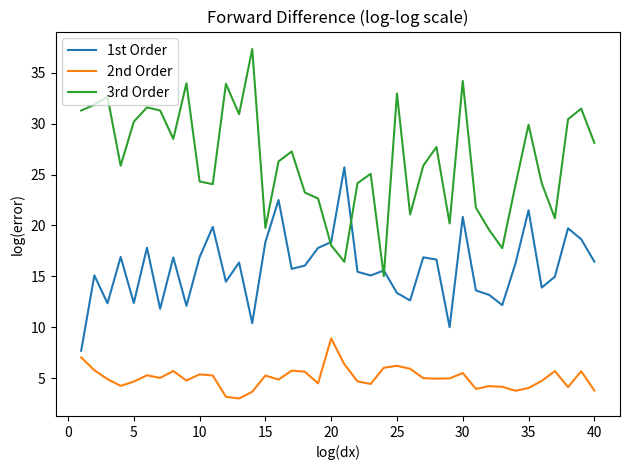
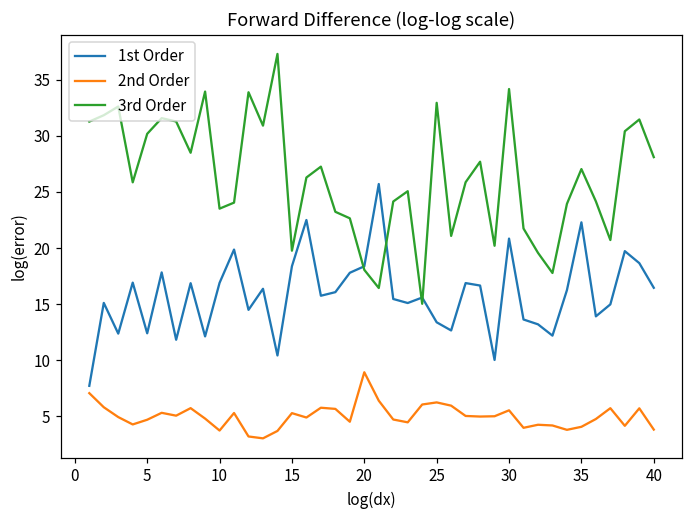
  {
    "1st Order": {
      "5": 12.4,
      "10": 16.9,
      "15": 18.4,
      "20": 18.4,
      "25": 13.4,
      "30": 20.8,
-     "35": 21.5,
+     "35": 22.3,
      "40": 16.4
    },
    "2nd Order": {
      "5": 4.7,
-     "10": 5.4,
+     "10": 3.7,
      "15": 5.3,
      "20": 8.9,
      "25": 6.2,
      "30": 5.5,
      "35": 4.0,
      "40": 3.8
    },
    "3rd Order": {
      "5": 30.2,
-     "10": 24.3,
+     "10": 23.5,
      "15": 19.8,
      "20": 18.0,
      "25": 33.0,
      "30": 34.2,
-     "35": 29.9,
+     "35": 27.0,
      "40": 28.1
    }
  }
